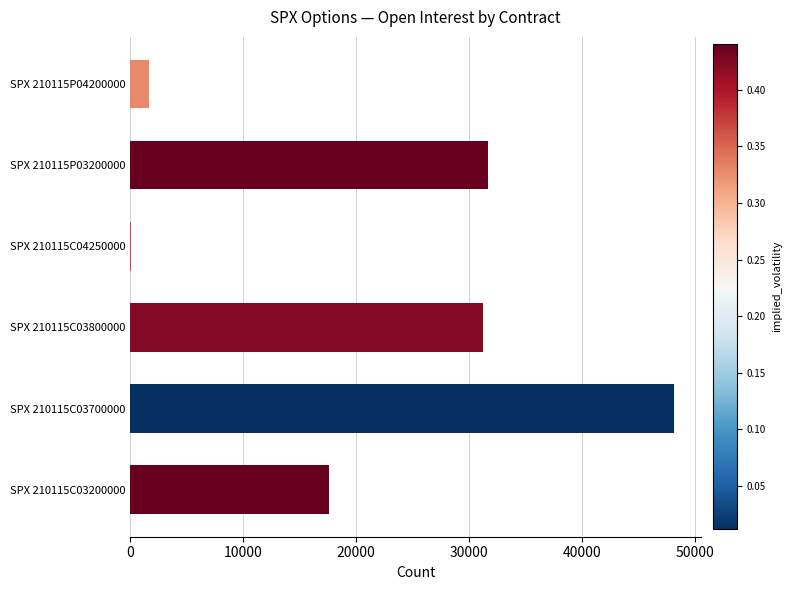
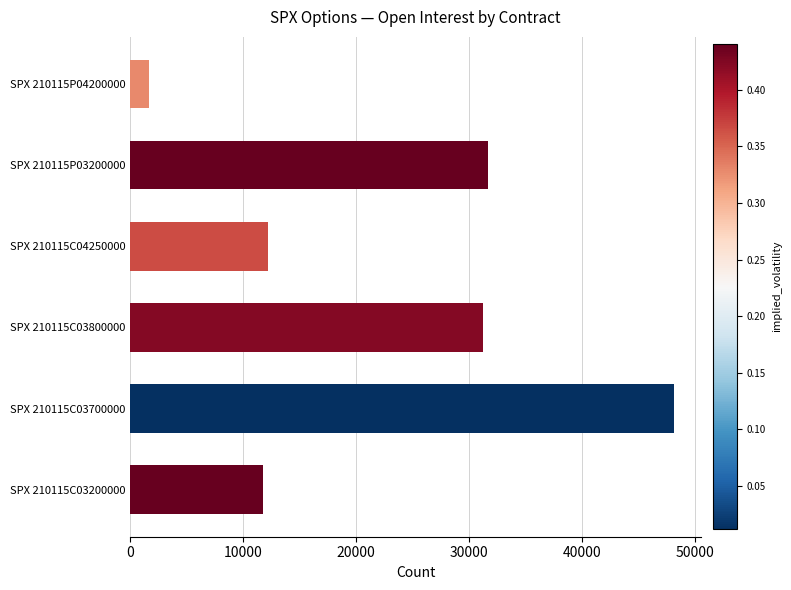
  {
    "SPX 210115P04200000": 1600,
    "SPX 210115P03200000": 31700,
-   "SPX 210115C04250000": 0,
+   "SPX 210115C04250000": 12200,
    "SPX 210115C03800000": 31200,
    "SPX 210115C03700000": 48100,
-   "SPX 210115C03200000": 17600
+   "SPX 210115C03200000": 11800
  }
